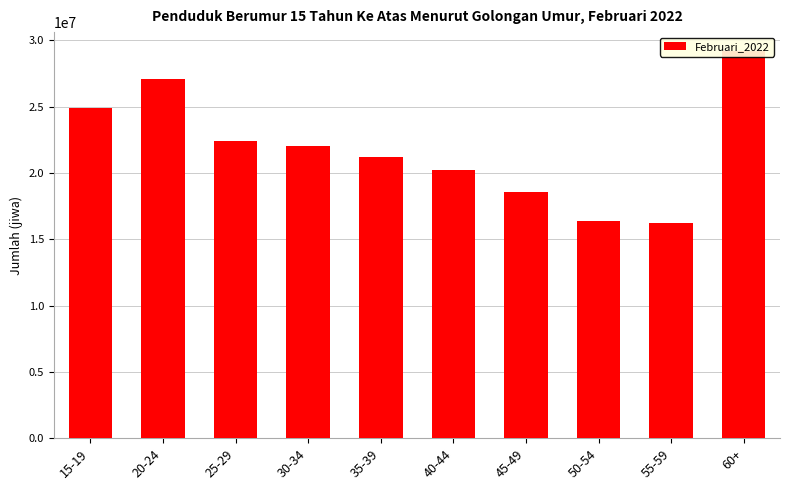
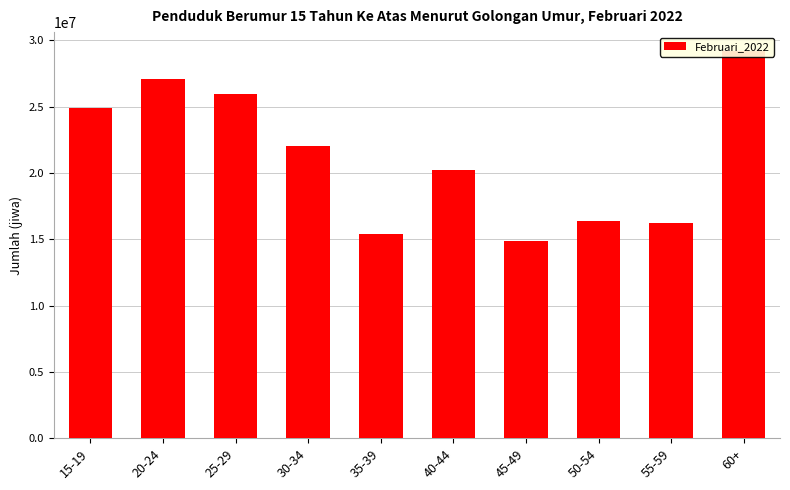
  {
    "15-19": 24900000,
    "20-24": 27100000,
-   "25-29": 22400000,
+   "25-29": 25900000,
    "30-34": 22000000,
-   "35-39": 21200000,
+   "35-39": 15400000,
    "40-44": 20200000,
-   "45-49": 18600000,
+   "45-49": 14900000,
    "50-54": 16400000,
    "55-59": 16200000
  }
